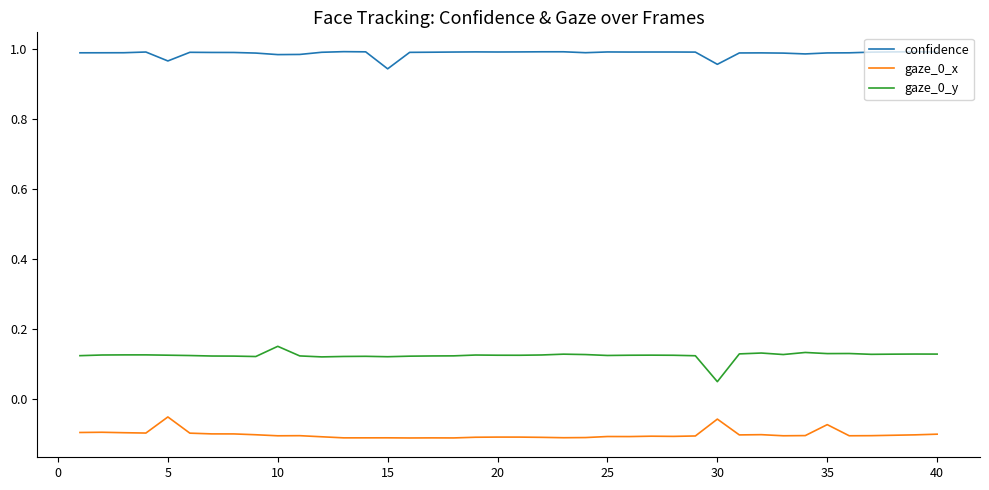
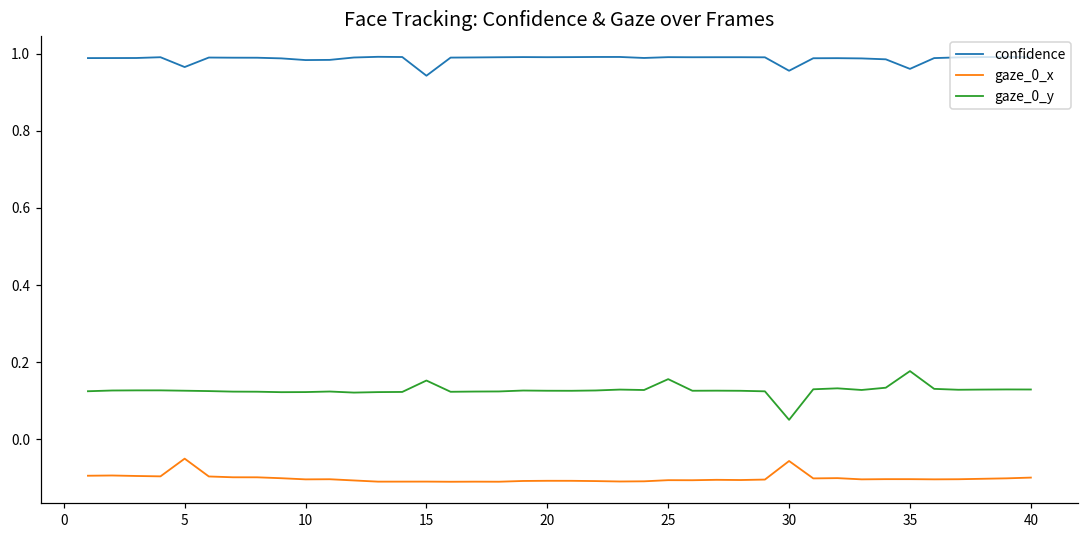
  {
    "confidence": {
      "5": 0.97,
      "10": 0.98,
      "15": 0.94,
      "20": 0.99,
      "25": 0.99,
      "30": 0.96,
-     "35": 0.99
+     "35": 0.96
    },
    "gaze_0_x": {
      "5": -0.05,
      "10": -0.10,
      "15": -0.11,
      "20": -0.11,
      "25": -0.11,
      "30": -0.06,
-     "35": -0.07,
+     "35": -0.10,
      "40": -0.10
    },
    "gaze_0_y": {
      "5": 0.13,
-     "10": 0.15,
-     "15": 0.12,
+     "10": 0.12,
+     "15": 0.15,
      "20": 0.13,
-     "25": 0.13,
+     "25": 0.16,
      "30": 0.05,
-     "35": 0.13,
+     "35": 0.18,
      "40": 0.13
    }
  }
